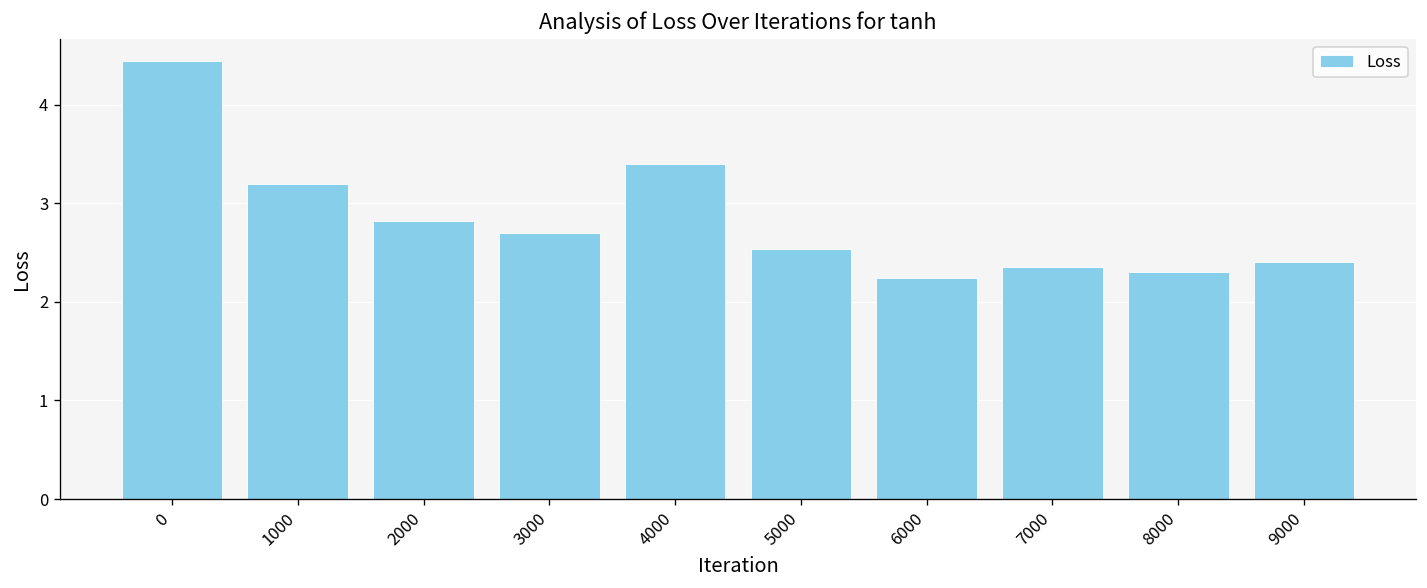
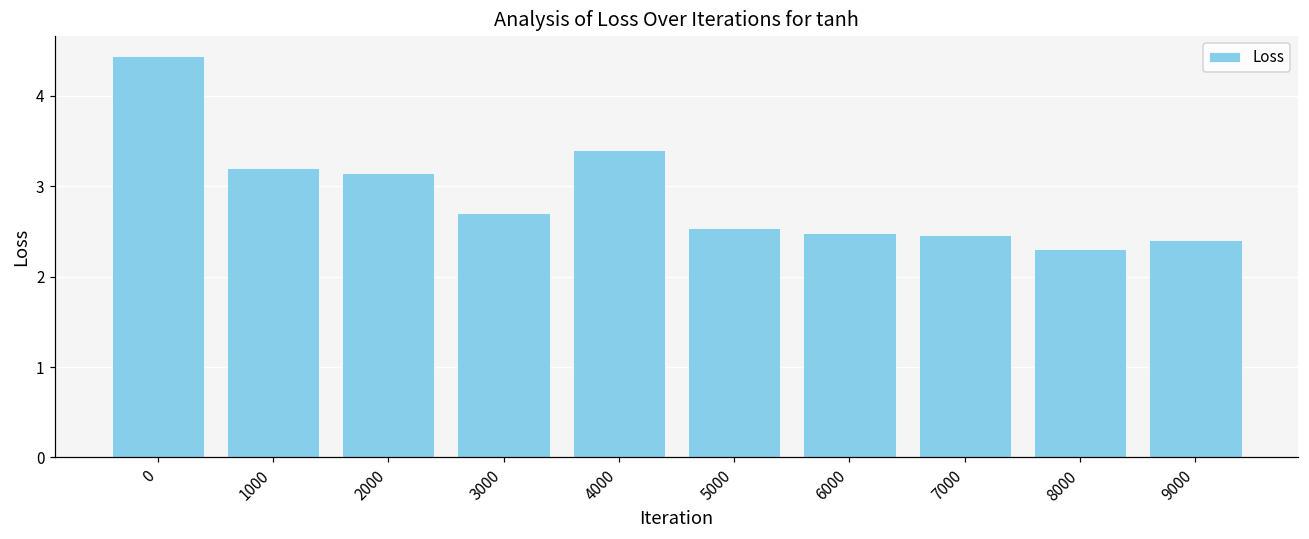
  {
    "0": 4.4,
    "1000": 3.2,
-   "2000": 2.8,
+   "2000": 3.1,
    "3000": 2.7,
    "4000": 3.4,
    "5000": 2.5,
-   "6000": 2.2,
-   "7000": 2.4,
+   "6000": 2.5,
+   "7000": 2.5,
    "8000": 2.3,
    "9000": 2.4
  }
